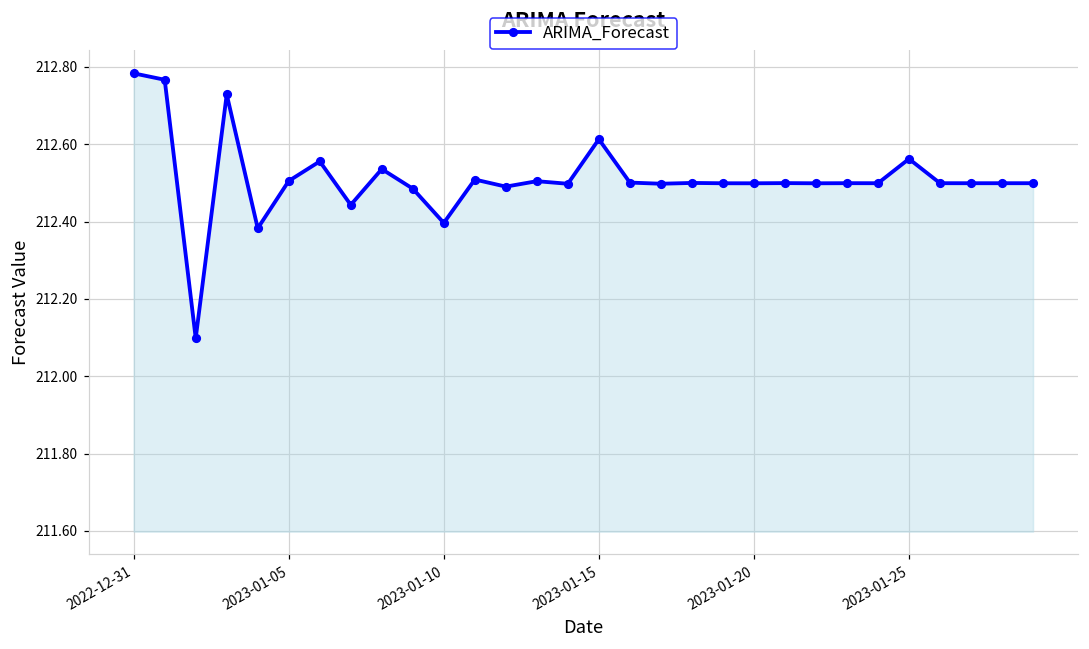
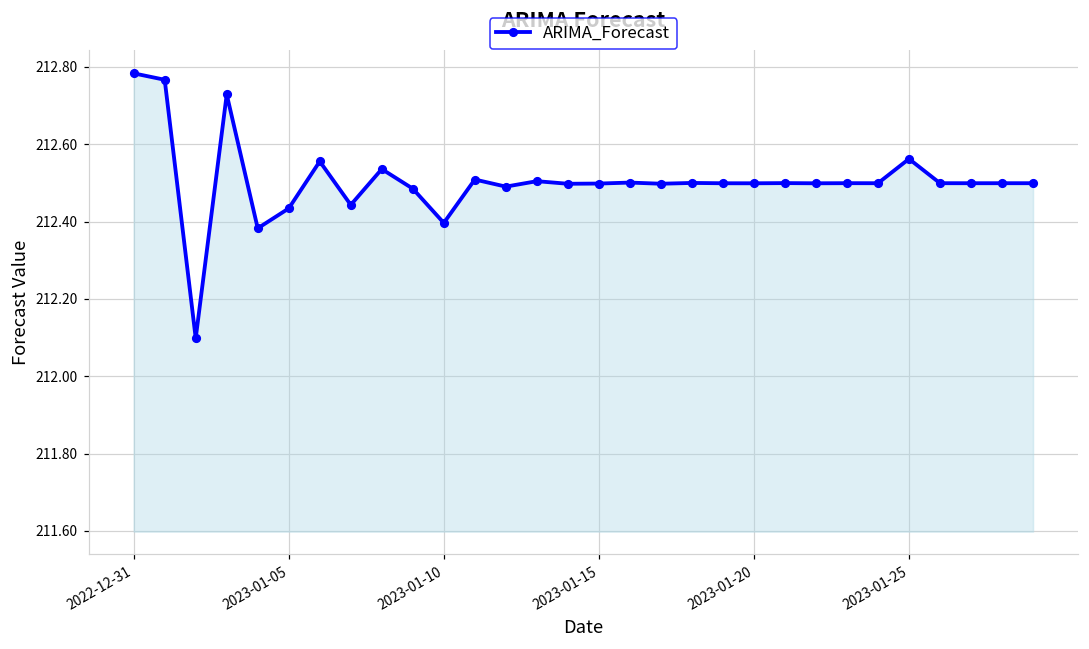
  {
    "2022-12-31": 212.78,
-   "2023-01-05": 212.51,
+   "2023-01-05": 212.43,
    "2023-01-10": 212.40,
-   "2023-01-15": 212.61,
+   "2023-01-15": 212.50,
    "2023-01-20": 212.50,
    "2023-01-25": 212.56
  }
